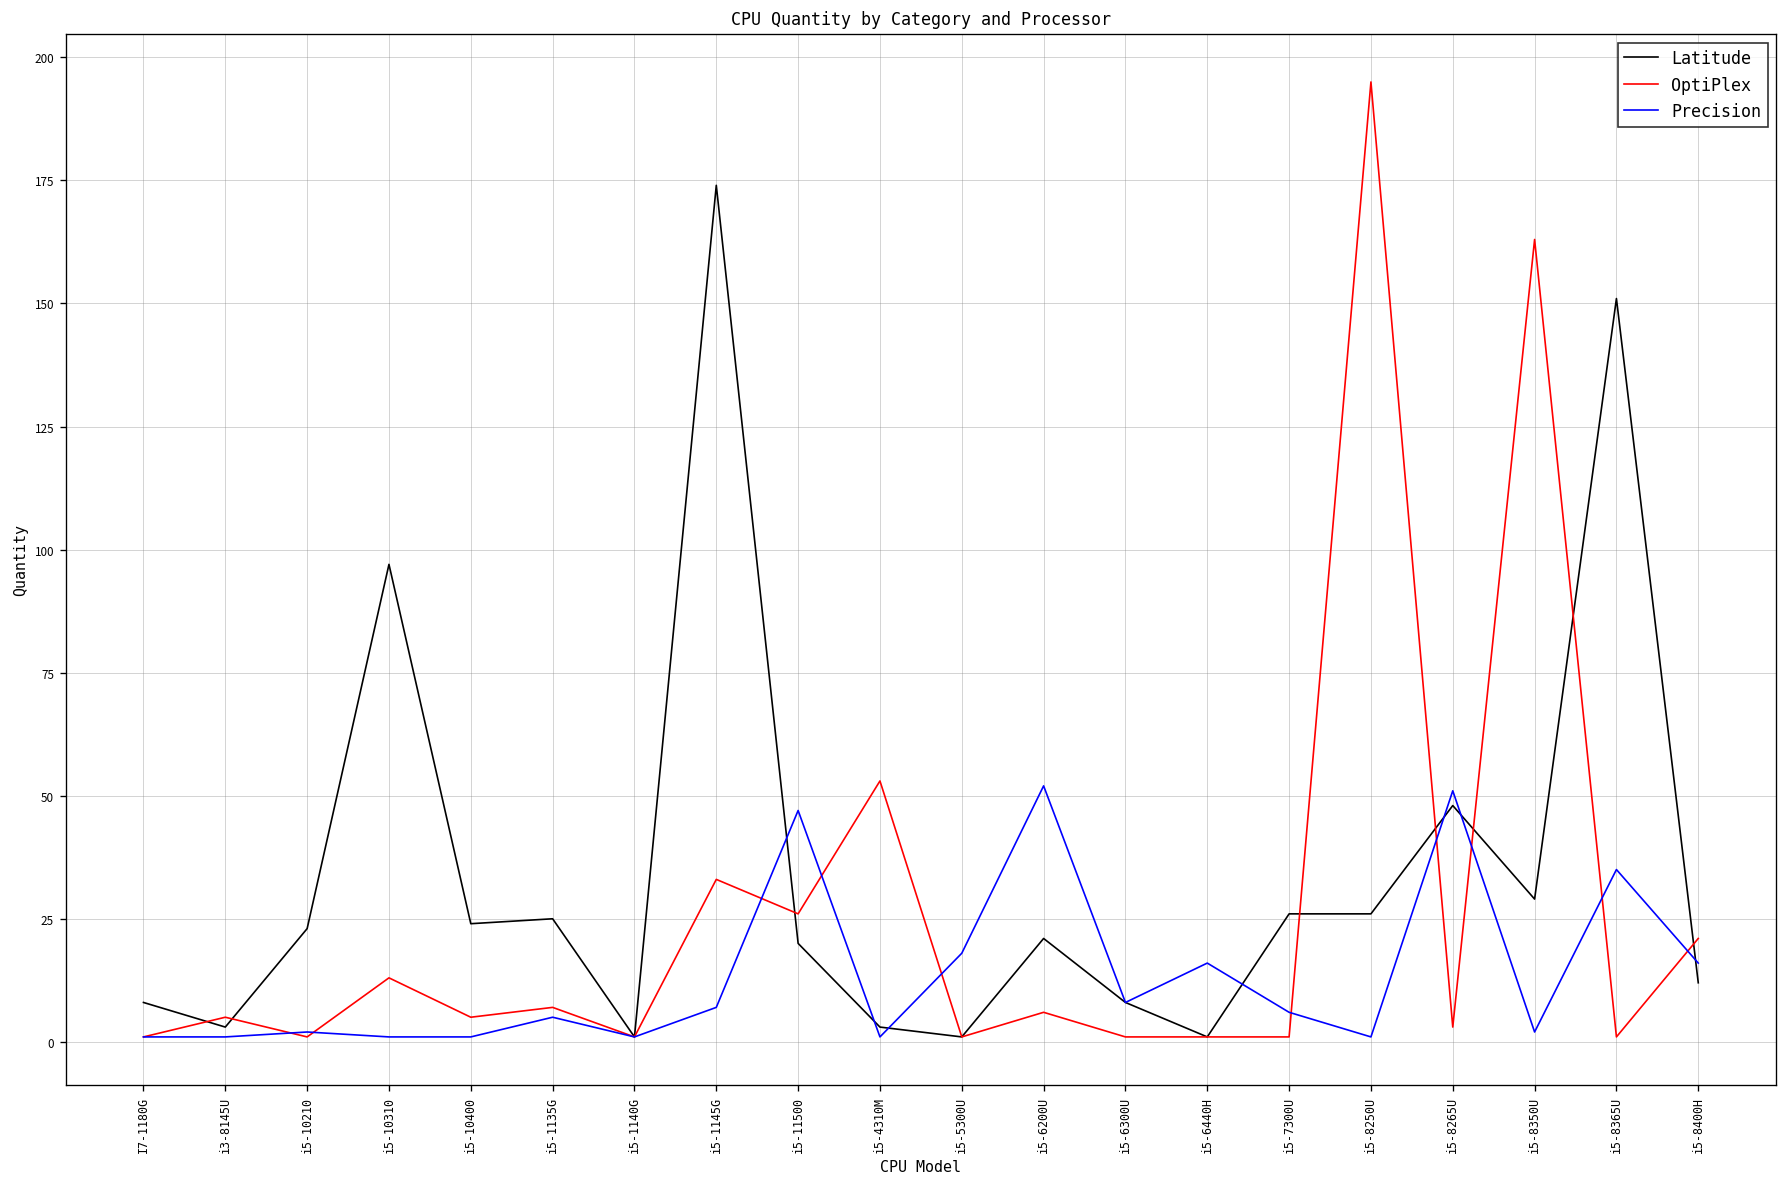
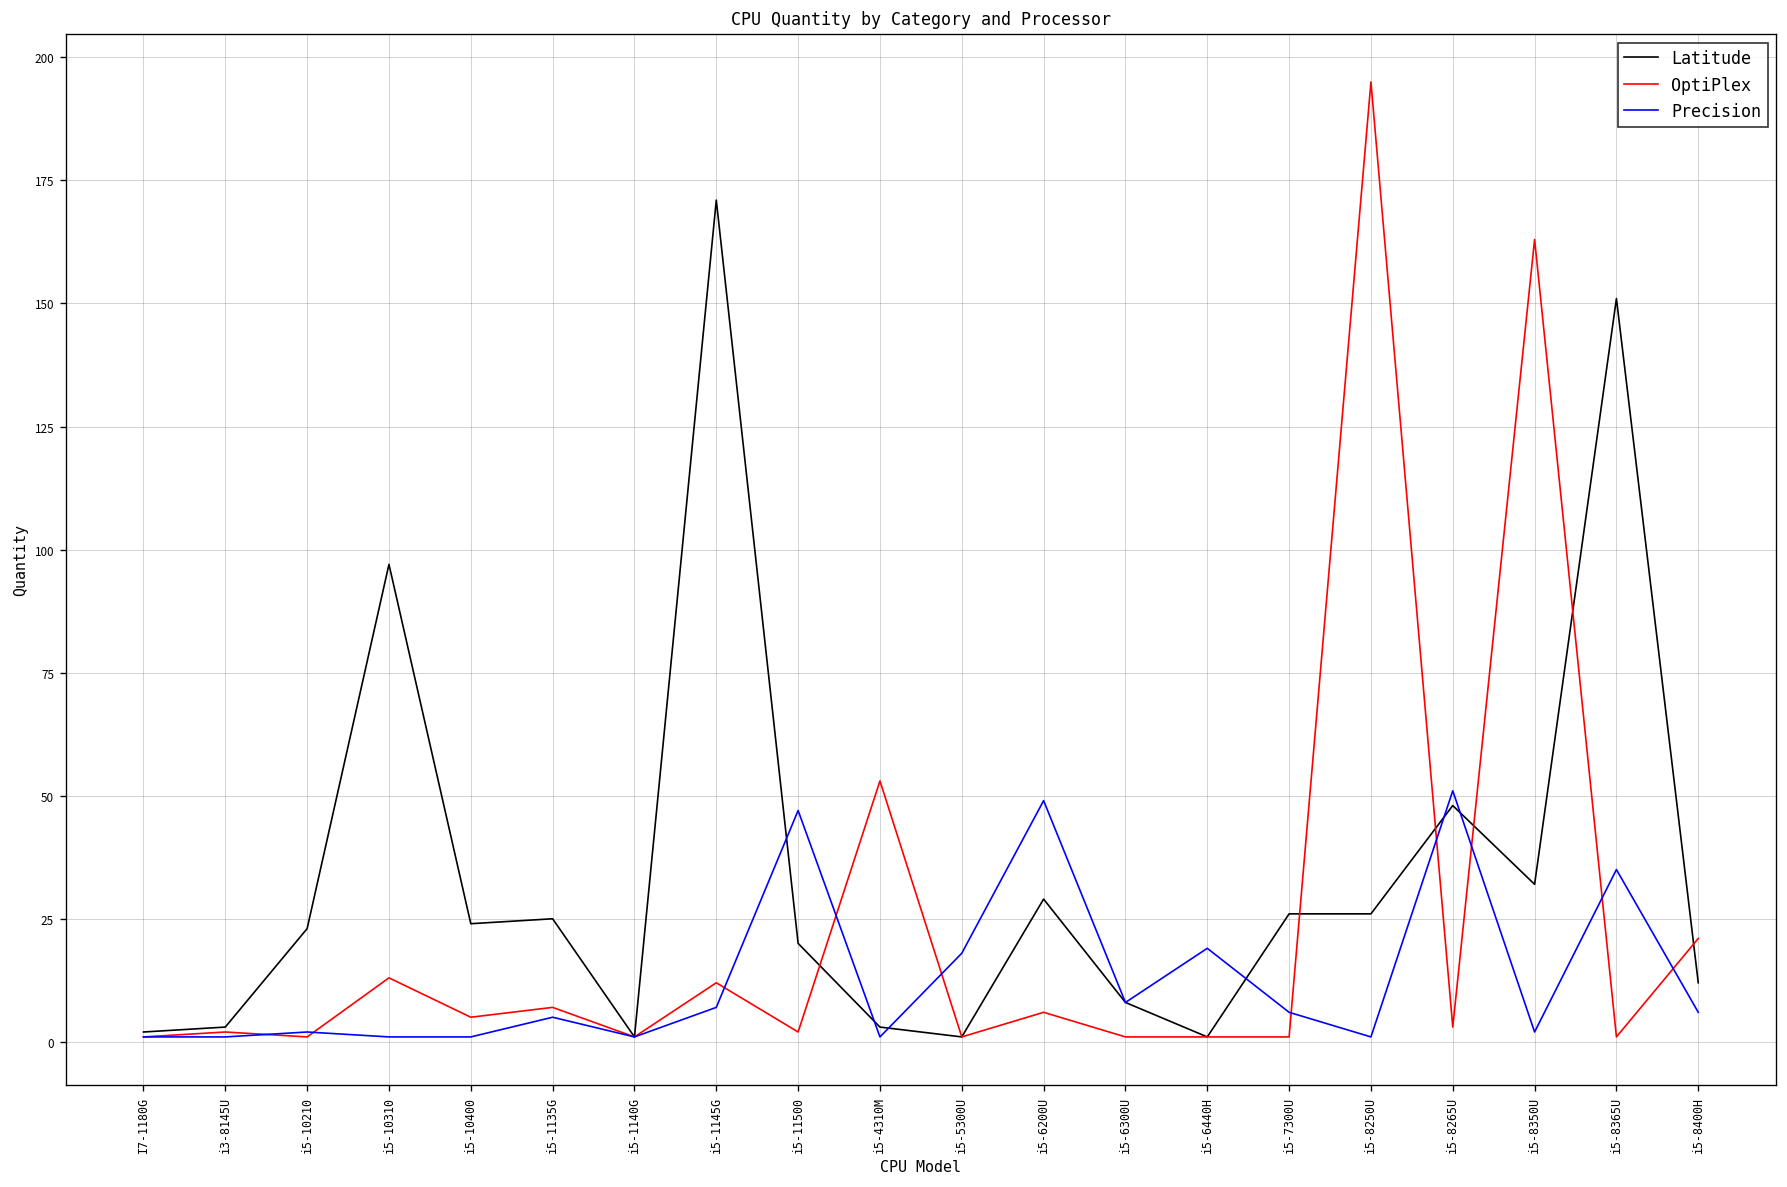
  {
    "Latitude": {
-     "I7-1180G": 8,
+     "I7-1180G": 2,
      "i3-8145U": 3,
      "i5-10210": 23,
      "i5-10310": 97,
      "i5-10400": 24,
      "i5-1135G": 25,
-     "i5-1145G": 174,
+     "i5-1145G": 171,
      "i5-11500": 20,
      "i5-4310M": 3,
-     "i5-6200U": 21,
+     "i5-6200U": 29,
      "i5-7300U": 26,
      "i5-8250U": 26,
      "i5-8265U": 48,
-     "i5-8350U": 29,
+     "i5-8350U": 32,
      "i5-8365U": 151,
      "i5-8400H": 12
    },
    "OptiPlex": {
-     "i3-8145U": 5,
+     "i3-8145U": 2,
      "i5-10210": 1,
      "i5-10310": 13,
      "i5-10400": 5,
      "i5-1135G": 7,
-     "i5-1145G": 33,
-     "i5-11500": 26,
+     "i5-1145G": 12,
+     "i5-11500": 2,
      "i5-4310M": 53,
      "i5-6200U": 6,
      "i5-6300U": 1,
      "i5-7300U": 1,
      "i5-8250U": 195,
      "i5-8265U": 3,
      "i5-8350U": 163,
      "i5-8365U": 1,
      "i5-8400H": 21
    },
    "Precision": {
      "i3-8145U": 1,
      "i5-10210": 2,
      "i5-10310": 1,
      "i5-10400": 1,
      "i5-1135G": 5,
      "i5-1145G": 7,
      "i5-11500": 47,
      "i5-4310M": 1,
      "i5-5300U": 18,
-     "i5-6200U": 52,
-     "i5-6440H": 16,
+     "i5-6200U": 49,
+     "i5-6440H": 19,
      "i5-7300U": 6,
      "i5-8250U": 1,
      "i5-8265U": 51,
      "i5-8350U": 2,
      "i5-8365U": 35,
-     "i5-8400H": 16
+     "i5-8400H": 6
    }
  }
